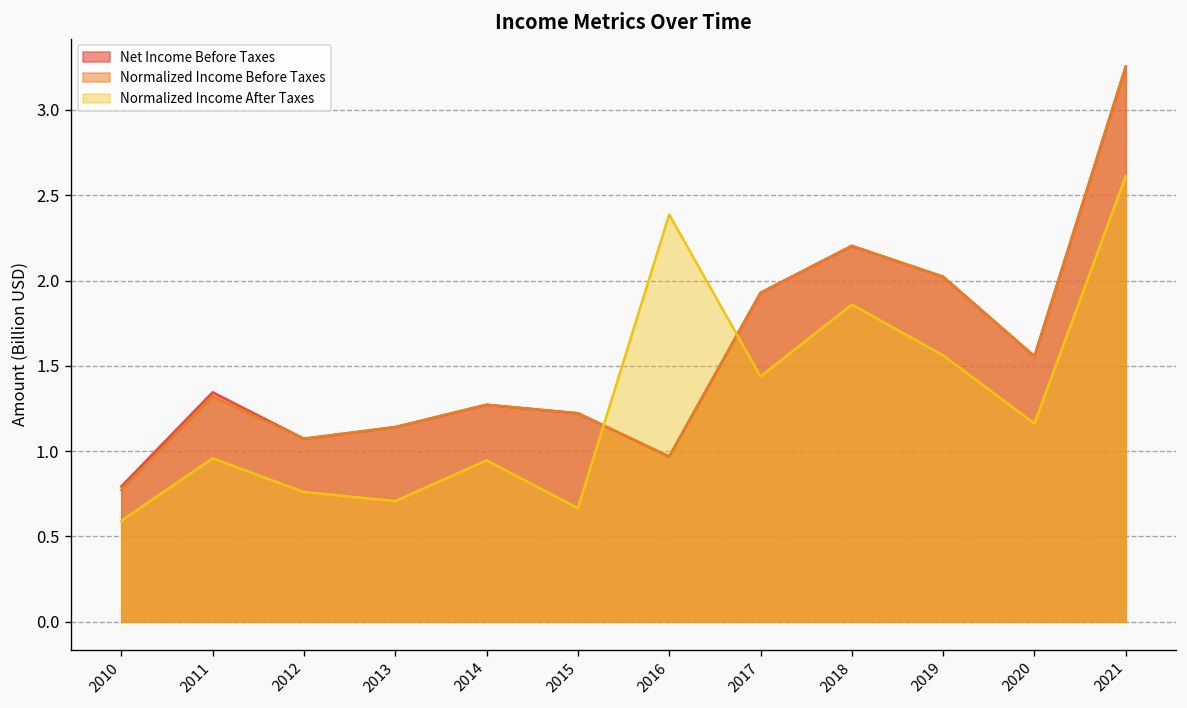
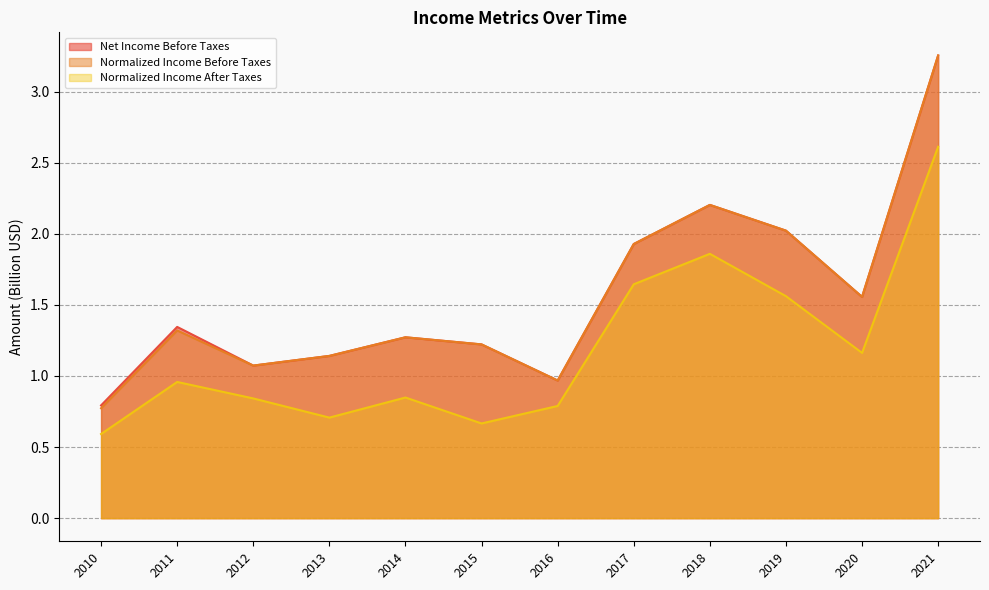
  {
    "Normalized Income After Taxes": {
      "2010": 0.59,
      "2011": 0.96,
-     "2012": 0.76,
+     "2012": 0.84,
      "2013": 0.71,
-     "2014": 0.95,
+     "2014": 0.85,
      "2015": 0.67,
-     "2016": 2.39,
-     "2017": 1.44,
+     "2016": 0.79,
+     "2017": 1.64,
      "2018": 1.86,
      "2019": 1.56,
      "2020": 1.16,
      "2021": 2.61
    }
  }
